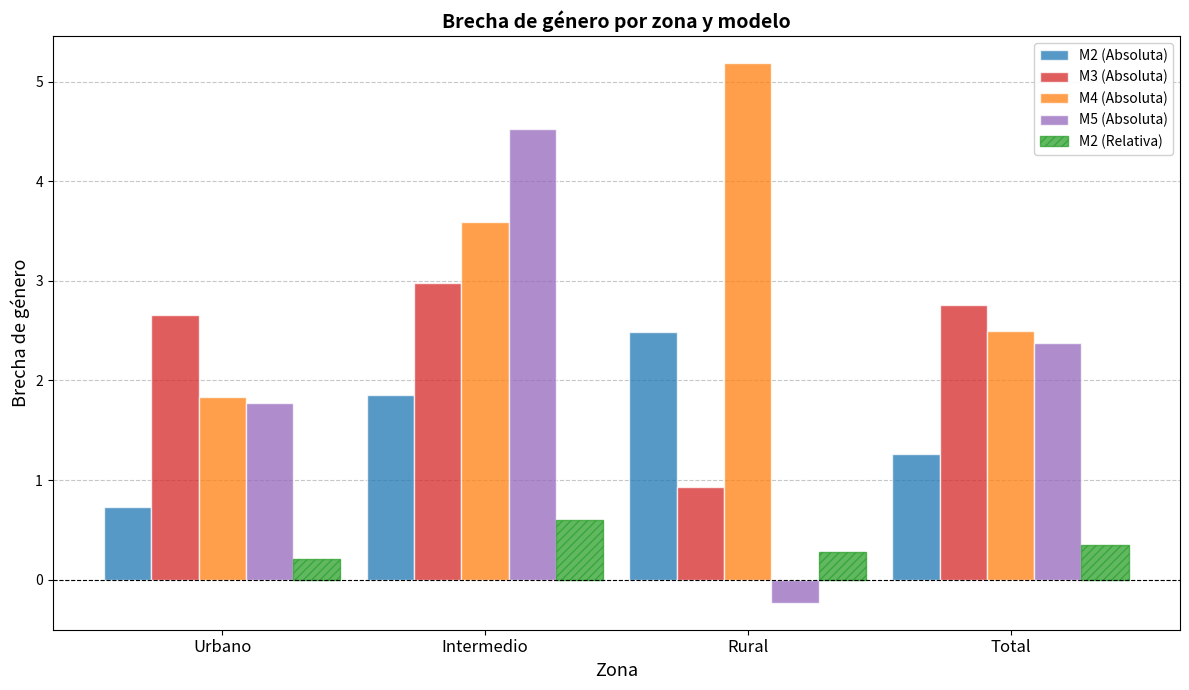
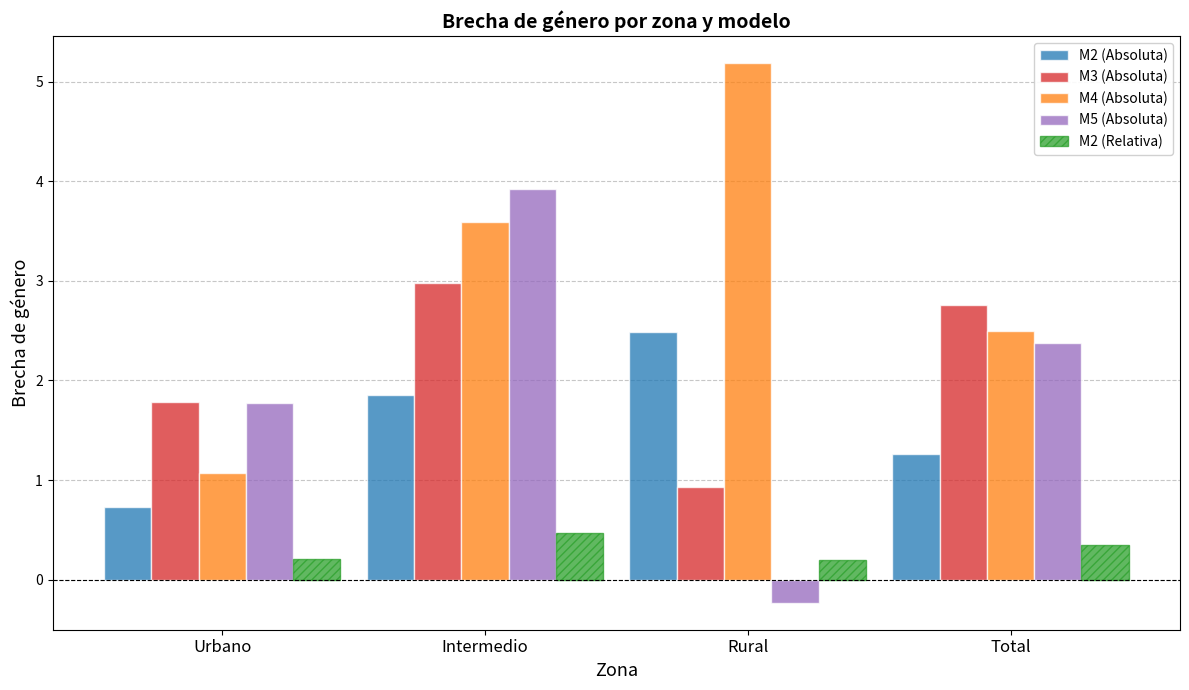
  {
    "M2 (Absoluta)": {
      "Urbano": 0.7,
      "Intermedio": 1.9,
      "Rural": 2.5,
      "Total": 1.3
    },
    "M3 (Absoluta)": {
-     "Urbano": 2.7,
+     "Urbano": 1.8,
      "Intermedio": 3.0,
      "Rural": 0.9,
      "Total": 2.8
    },
    "M4 (Absoluta)": {
-     "Urbano": 1.8,
+     "Urbano": 1.1,
      "Intermedio": 3.6,
      "Rural": 5.2,
      "Total": 2.5
    },
    "M5 (Absoluta)": {
      "Urbano": 1.8,
-     "Intermedio": 4.5,
+     "Intermedio": 3.9,
      "Rural": -0.2,
      "Total": 2.4
    },
    "M2 (Relativa)": {
      "Urbano": 0.2,
-     "Intermedio": 0.6,
-     "Rural": 0.3,
+     "Intermedio": 0.5,
+     "Rural": 0.2,
      "Total": 0.3
    }
  }
